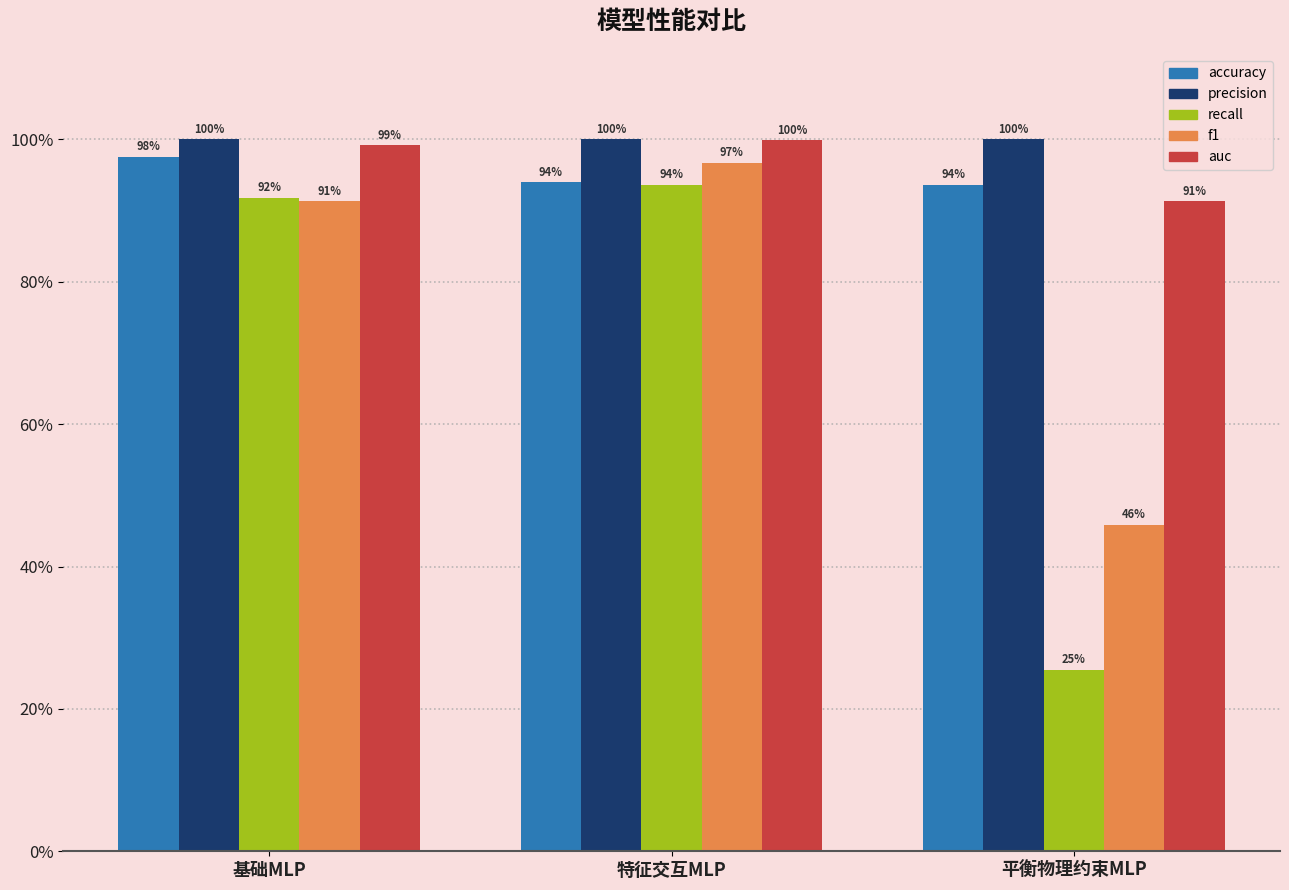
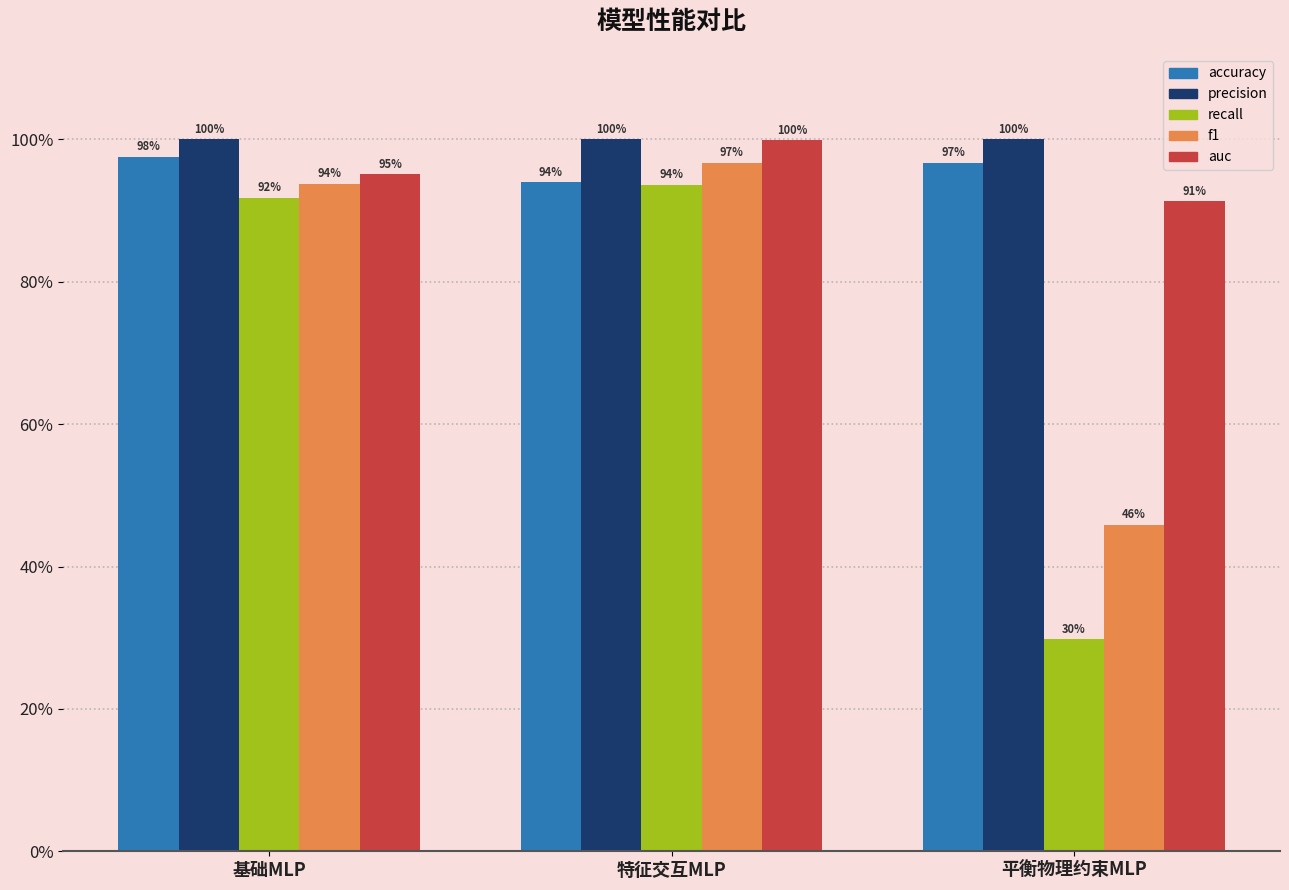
  {
    "accuracy": {
      "基础MLP": "98%",
      "特征交互MLP": "94%",
-     "平衡物理约束MLP": "94%"
+     "平衡物理约束MLP": "97%"
    },
    "precision": {
      "基础MLP": "100%",
      "特征交互MLP": "100%",
      "平衡物理约束MLP": "100%"
    },
    "recall": {
      "基础MLP": "92%",
      "特征交互MLP": "94%",
-     "平衡物理约束MLP": "25%"
+     "平衡物理约束MLP": "30%"
    },
    "f1": {
-     "基础MLP": "91%",
+     "基础MLP": "94%",
      "特征交互MLP": "97%",
      "平衡物理约束MLP": "46%"
    },
    "auc": {
-     "基础MLP": "99%",
+     "基础MLP": "95%",
      "特征交互MLP": "100%",
      "平衡物理约束MLP": "91%"
    }
  }
